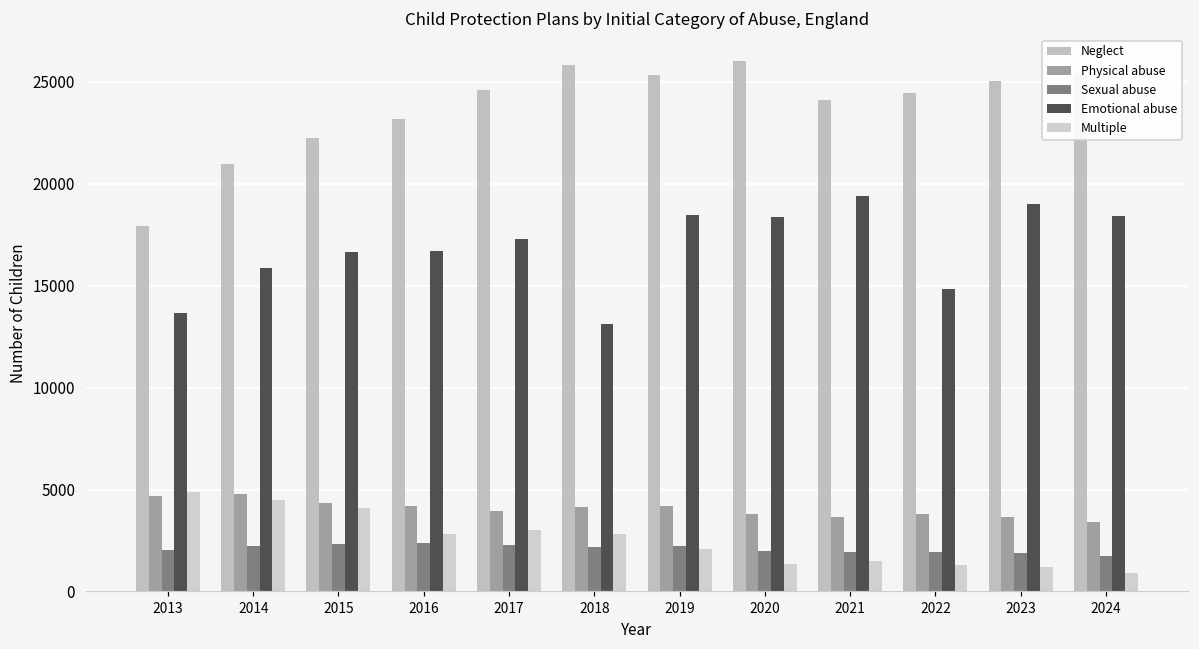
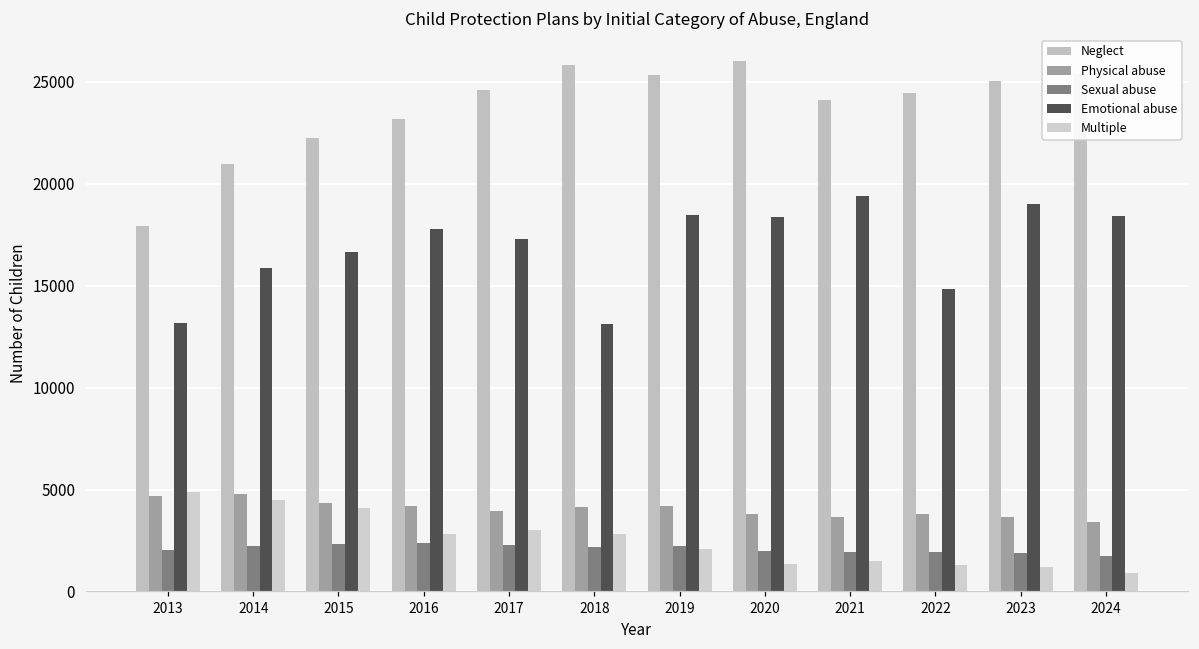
  {
    "Emotional abuse": {
-     "2013": 13600,
+     "2013": 13200,
      "2014": 15900,
      "2015": 16700,
-     "2016": 16700,
+     "2016": 17800,
      "2017": 17300,
      "2018": 13100,
      "2019": 18500,
      "2020": 18400,
      "2021": 19400,
      "2022": 14800,
      "2023": 19000,
      "2024": 18400
    }
  }
